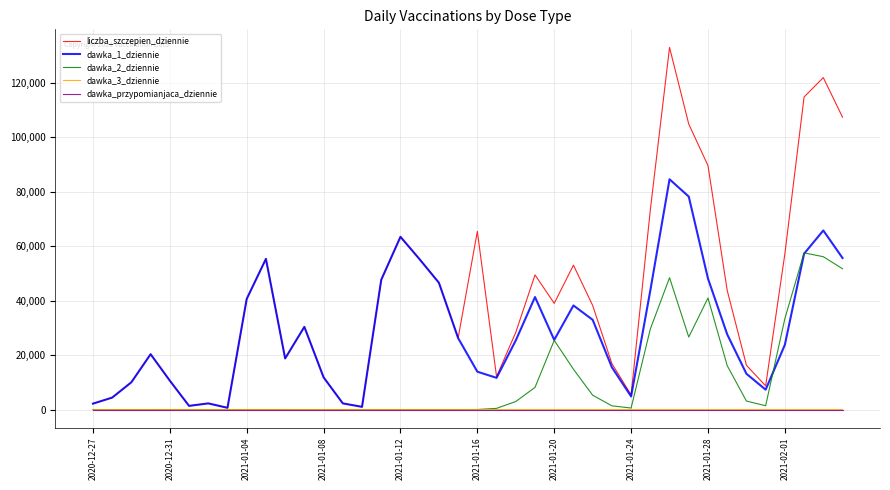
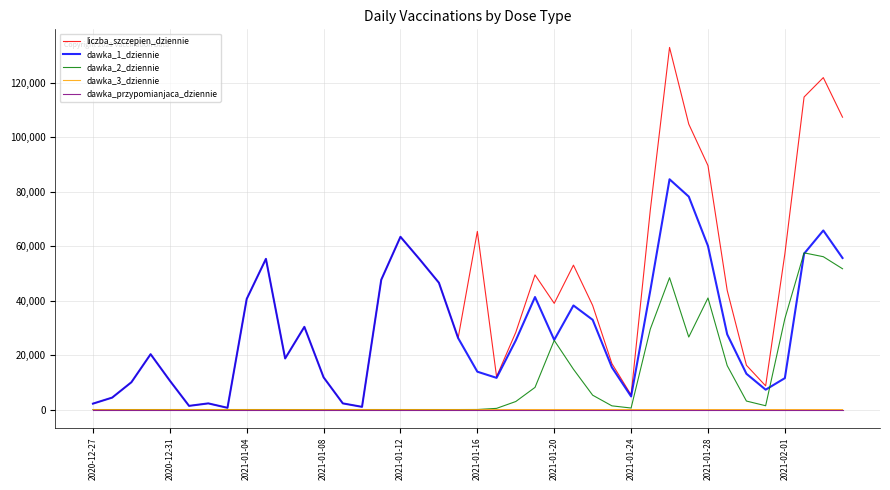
  {
    "liczba_szczepien_dziennie": {
      "2021-01-16": "65,000",
      "2021-01-20": "39,000",
      "2021-01-28": "90,000",
      "2021-02-01": "57,000"
    },
    "dawka_1_dziennie": {
      "2021-01-16": "14,000",
-     "2021-01-28": "48,000",
-     "2021-02-01": "24,000"
+     "2021-01-28": "60,000",
+     "2021-02-01": "12,000"
    },
    "dawka_2_dziennie": {
      "2021-01-28": "41,000",
      "2021-02-01": "33,000"
    },
    "dawka_przypomianjaca_dziennie": {
      "2021-01-20": "0",
      "2021-01-28": "0",
      "2021-02-01": "0"
    }
  }
